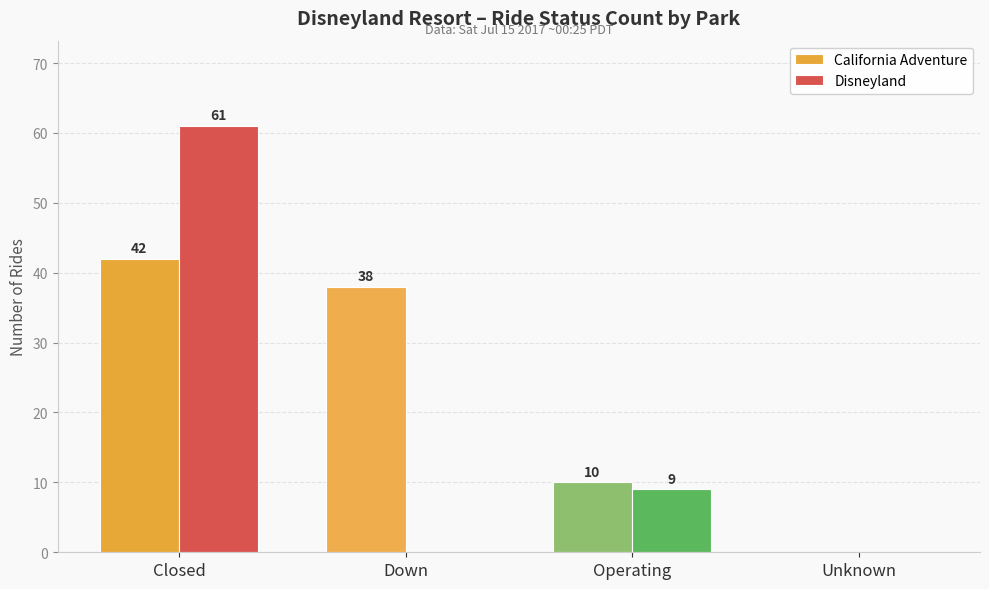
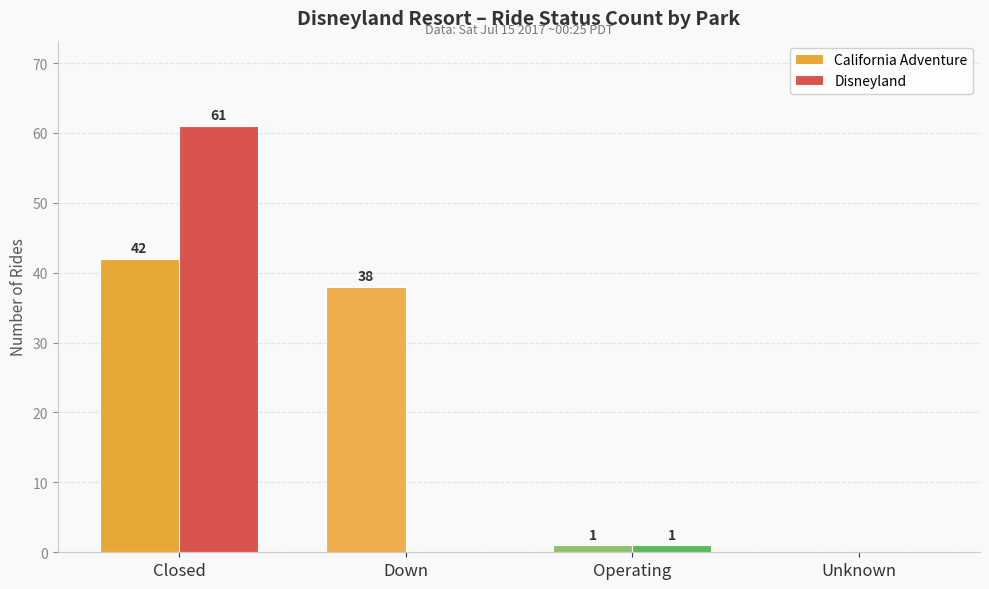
  {
    "California Adventure": {
      "Closed": 42,
      "Down": 38,
-     "Operating": 10
+     "Operating": 1
    },
    "Disneyland": {
      "Closed": 61,
-     "Operating": 9
+     "Operating": 1
    }
  }
